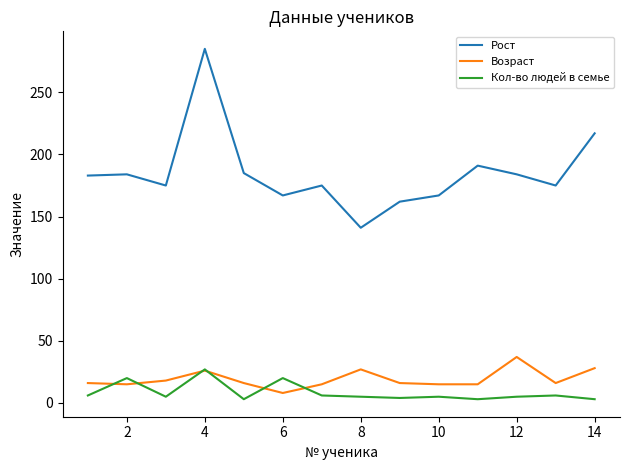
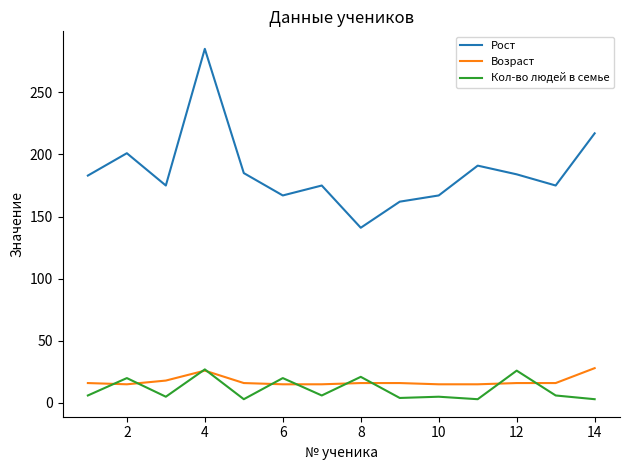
  {
    "Рост": {
-     "2": 184,
+     "2": 201,
      "4": 285,
      "6": 167,
      "8": 141,
      "10": 167,
      "12": 184,
      "14": 217
    },
    "Возраст": {
      "2": 15,
-     "6": 8,
-     "8": 27,
+     "6": 15,
+     "8": 16,
      "10": 15,
-     "12": 37,
+     "12": 16,
      "14": 28
    },
    "Кол-во людей в семье": {
      "2": 20,
      "6": 20,
-     "8": 5,
+     "8": 21,
      "10": 5,
-     "12": 5,
+     "12": 26,
      "14": 3
    }
  }
